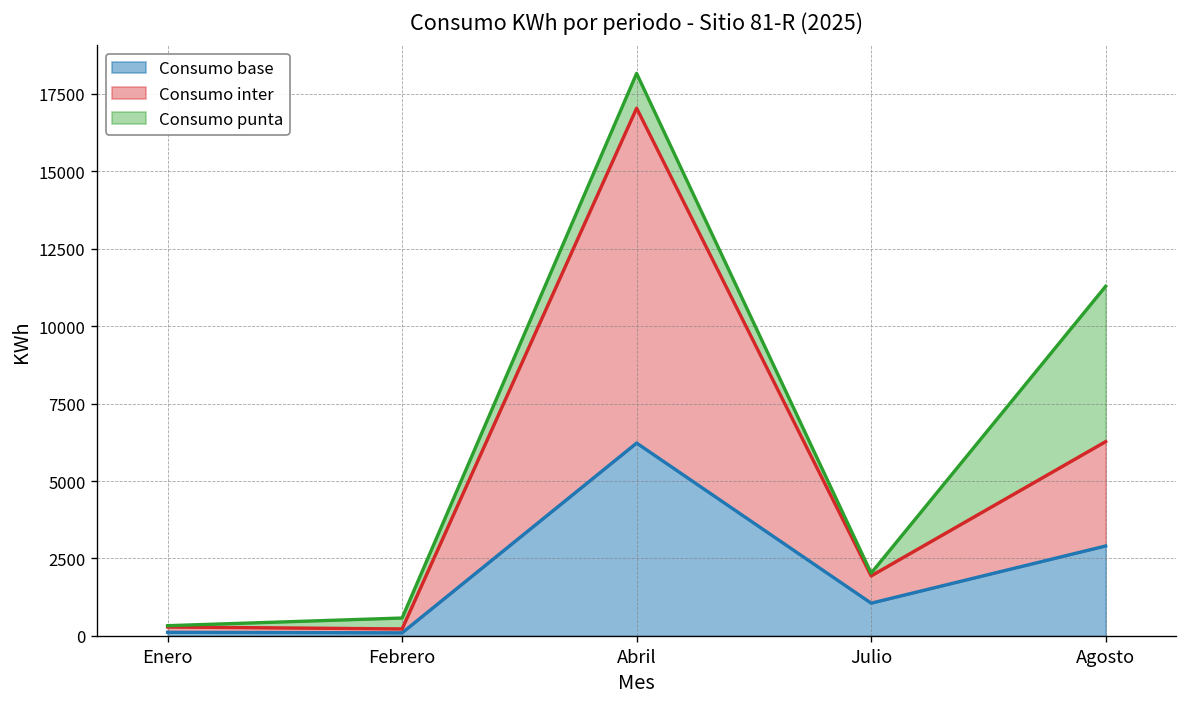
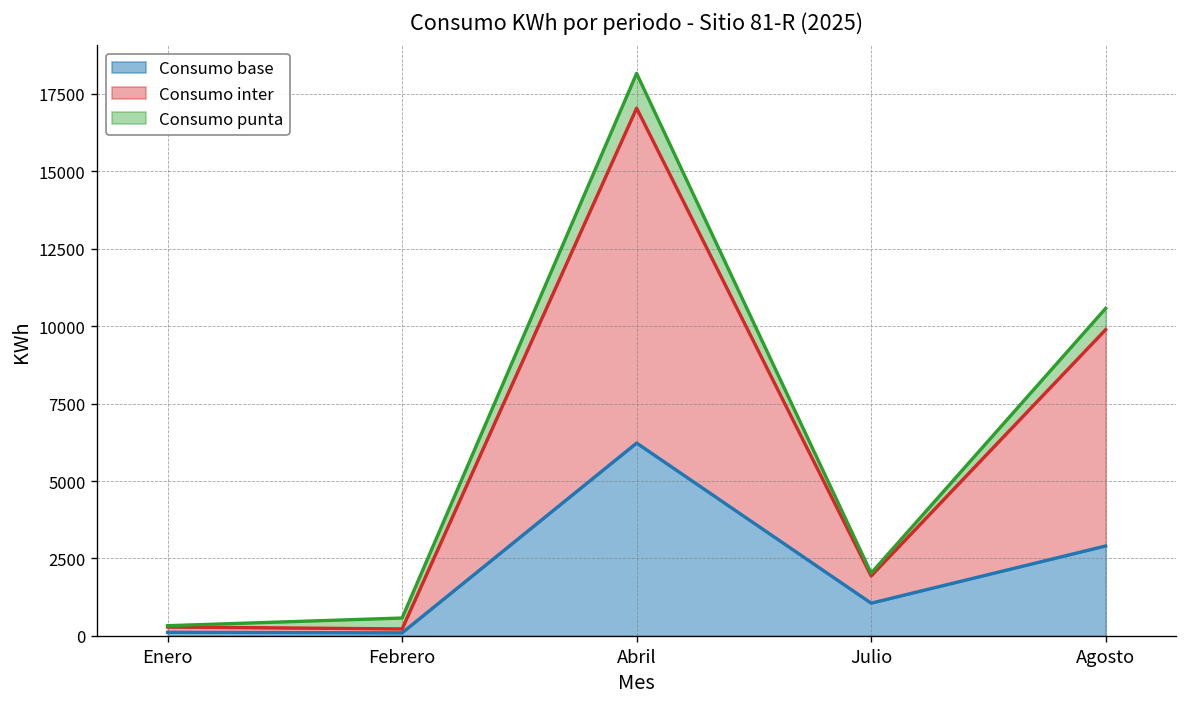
  {
    "Consumo base": {
      "Enero": 100,
      "Febrero": 100,
      "Abril": 6200,
      "Julio": 1100,
      "Agosto": 2900
    },
    "Consumo inter": {
      "Febrero": 100,
      "Abril": 10800,
-     "Agosto": 3400
+     "Agosto": 7000
    },
    "Consumo punta": {
      "Febrero": 400,
      "Abril": 1100,
-     "Agosto": 5000
+     "Agosto": 700
    }
  }
